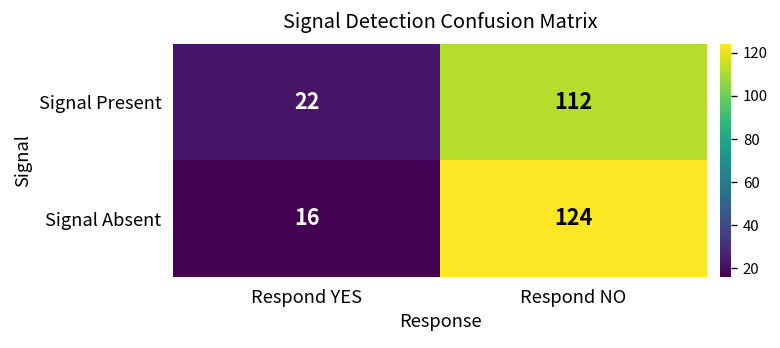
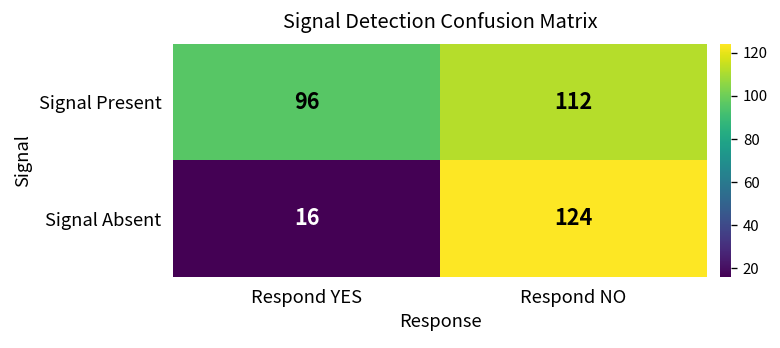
  {
    "Signal Present": {
-     "Respond YES": 22,
+     "Respond YES": 96,
      "Respond NO": 112
    },
    "Signal Absent": {
      "Respond YES": 16,
      "Respond NO": 124
    }
  }
